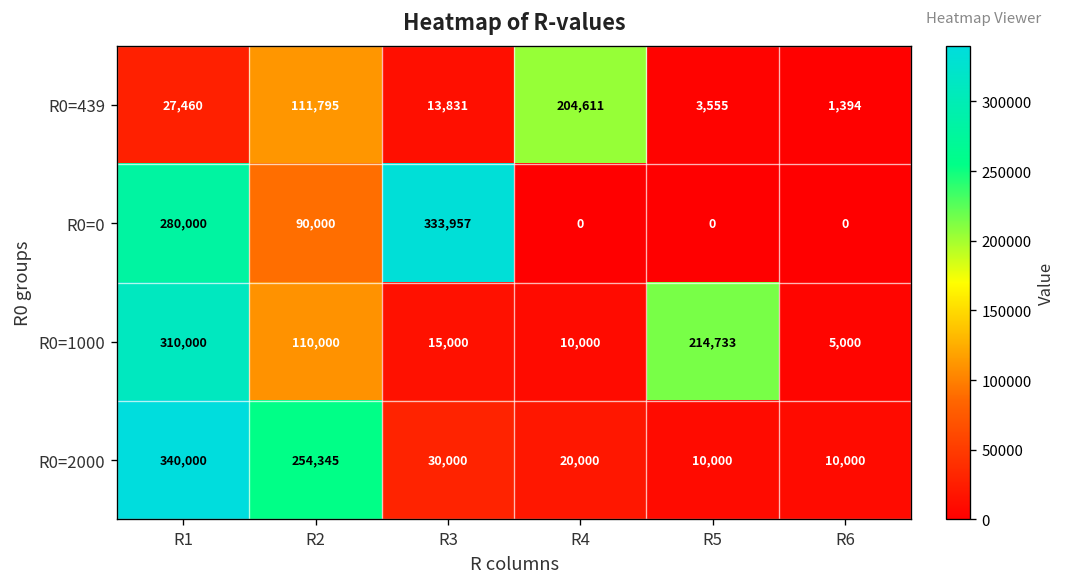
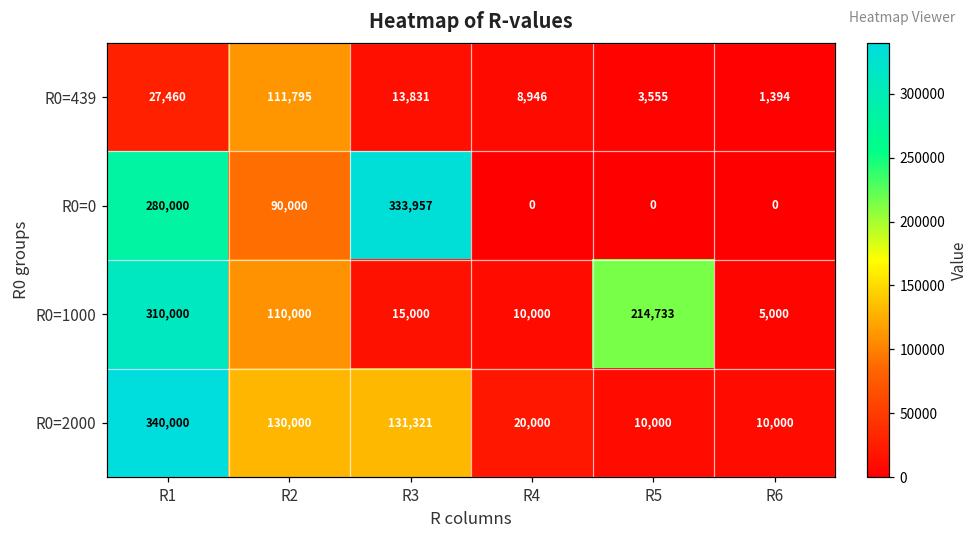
  {
    "R0=439": {
      "R1": "27,460",
      "R2": "111,795",
      "R3": "13,831",
-     "R4": "204,611",
+     "R4": "8,946",
      "R5": "3,555",
      "R6": "1,394"
    },
    "R0=0": {
      "R1": "280,000",
      "R2": "90,000",
      "R3": "333,957",
      "R4": "0",
      "R5": "0",
      "R6": "0"
    },
    "R0=1000": {
      "R1": "310,000",
      "R2": "110,000",
      "R3": "15,000",
      "R4": "10,000",
      "R5": "214,733",
      "R6": "5,000"
    },
    "R0=2000": {
      "R1": "340,000",
-     "R2": "254,345",
-     "R3": "30,000",
+     "R2": "130,000",
+     "R3": "131,321",
      "R4": "20,000",
      "R5": "10,000",
      "R6": "10,000"
    }
  }
